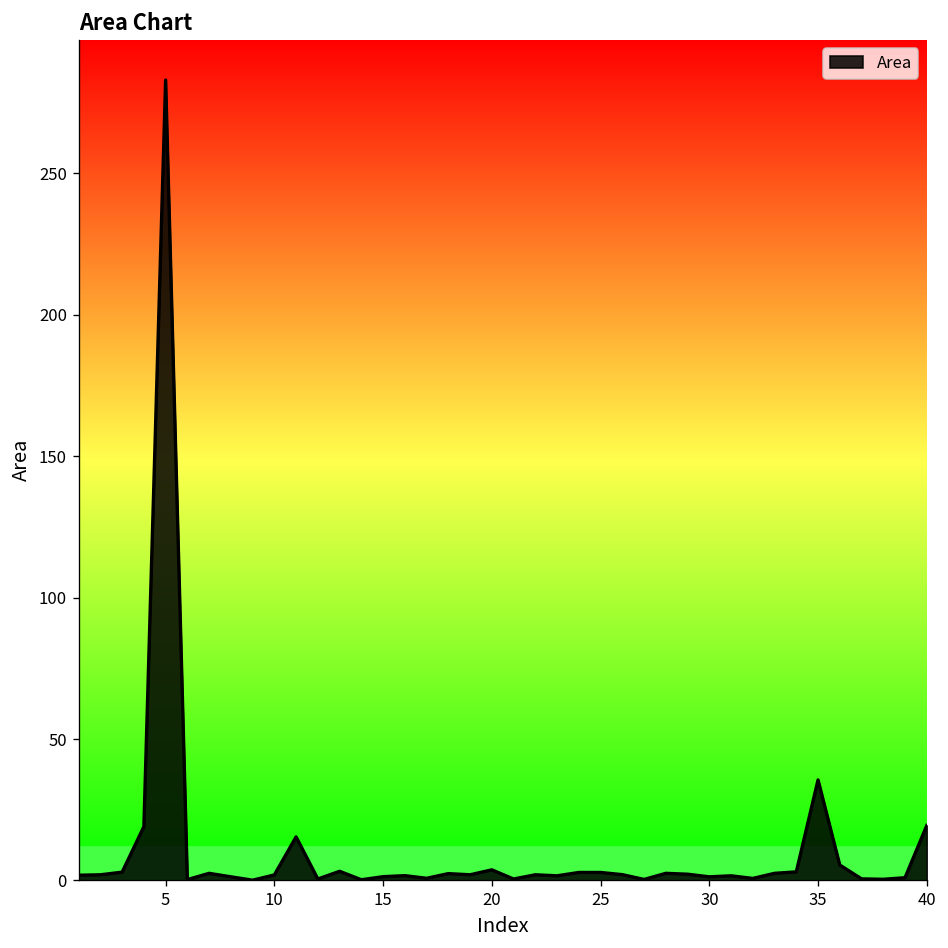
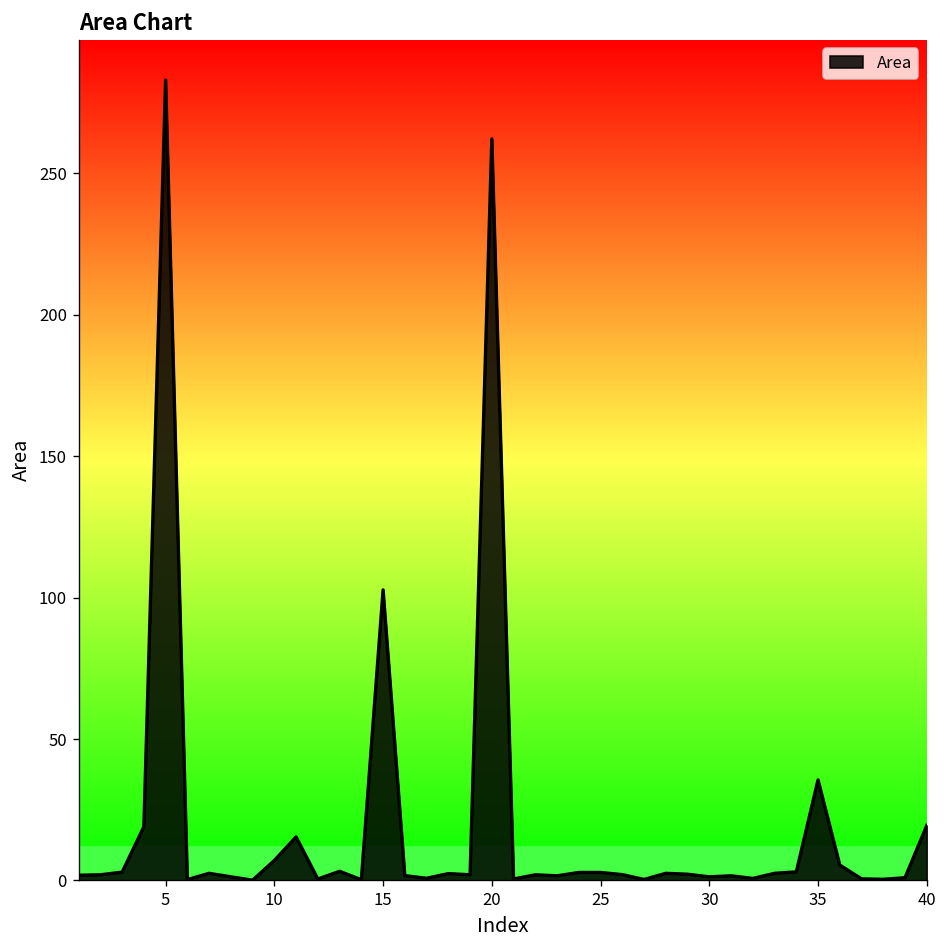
  {
    "5": 283,
-   "10": 2,
-   "15": 1,
-   "20": 4,
+   "10": 7,
+   "15": 103,
+   "20": 262,
    "25": 3,
    "30": 1,
    "35": 36,
    "40": 19
  }
